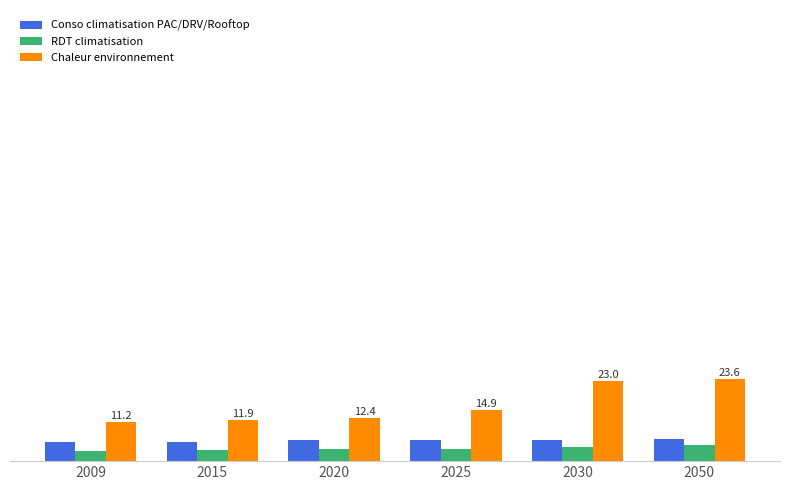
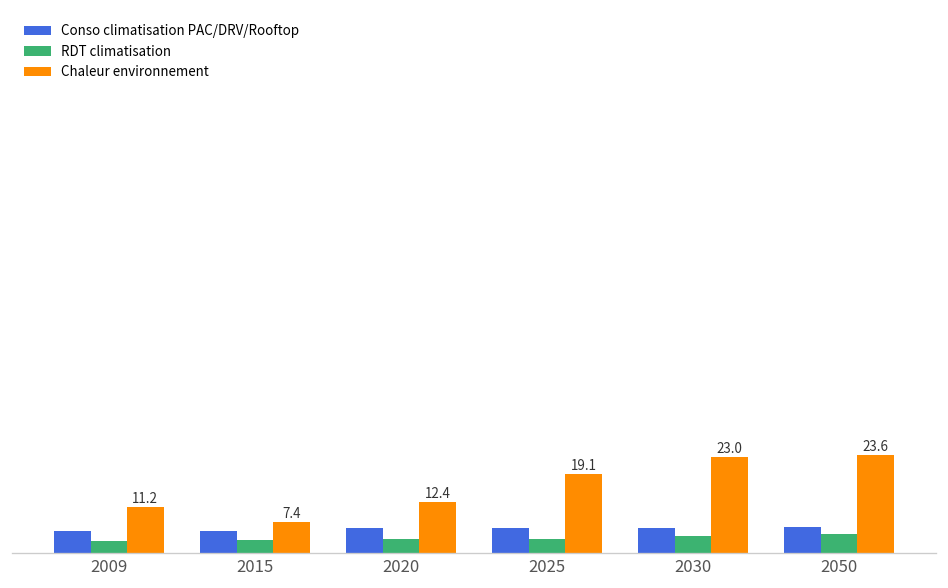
  {
    "Chaleur environnement": {
      "2009": 11.2,
-     "2015": 11.9,
+     "2015": 7.4,
      "2020": 12.4,
-     "2025": 14.9,
+     "2025": 19.1,
      "2030": 23.0,
      "2050": 23.6
    }
  }
